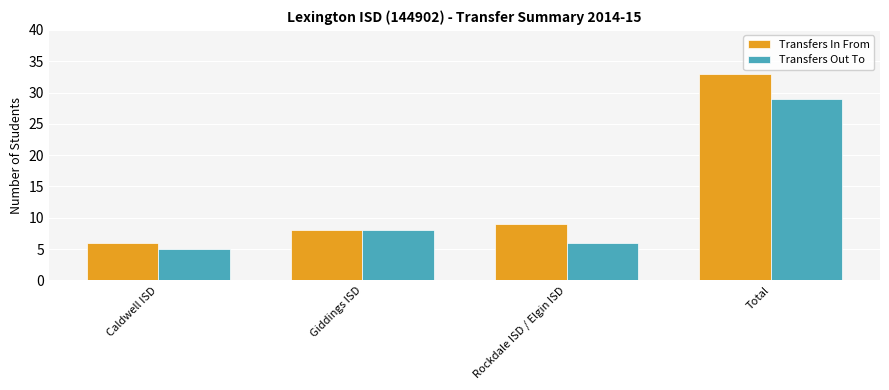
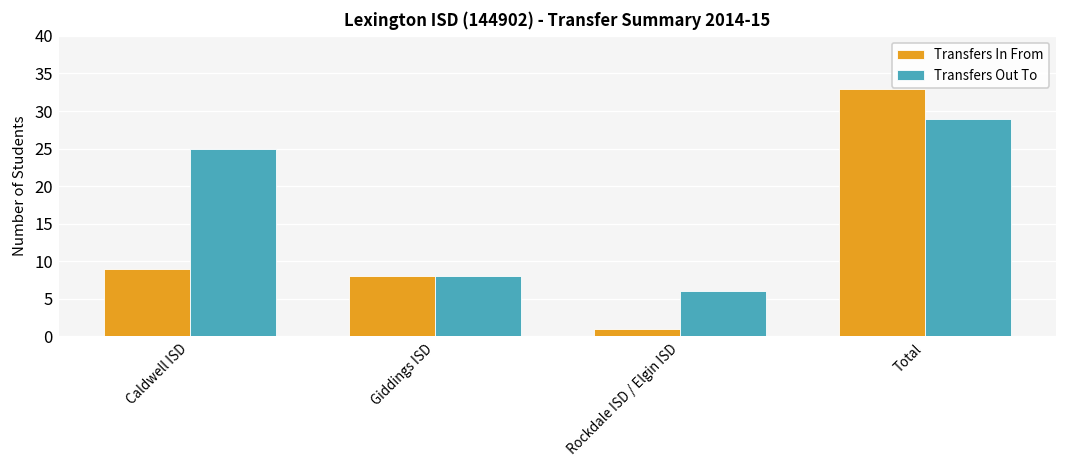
  {
    "Transfers In From": {
-     "Caldwell ISD": 6,
+     "Caldwell ISD": 9,
      "Giddings ISD": 8,
-     "Rockdale ISD / Elgin ISD": 9,
+     "Rockdale ISD / Elgin ISD": 1,
      "Total": 33
    },
    "Transfers Out To": {
-     "Caldwell ISD": 5,
+     "Caldwell ISD": 25,
      "Giddings ISD": 8,
      "Rockdale ISD / Elgin ISD": 6,
      "Total": 29
    }
  }
